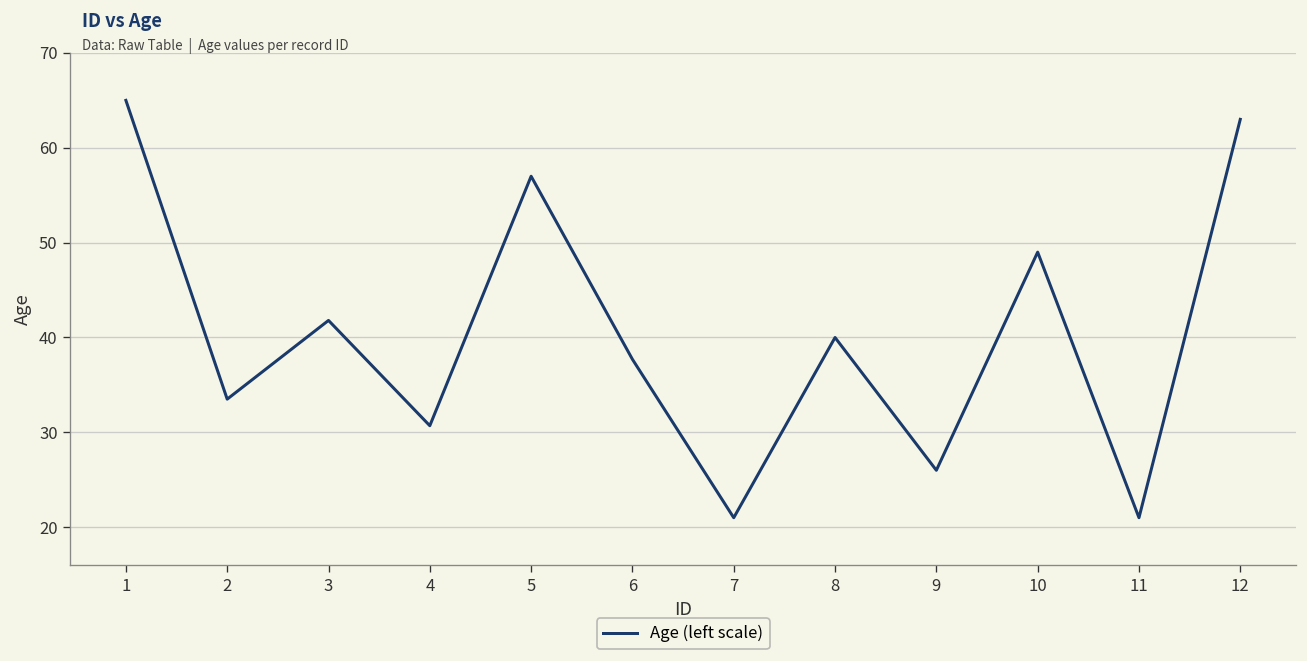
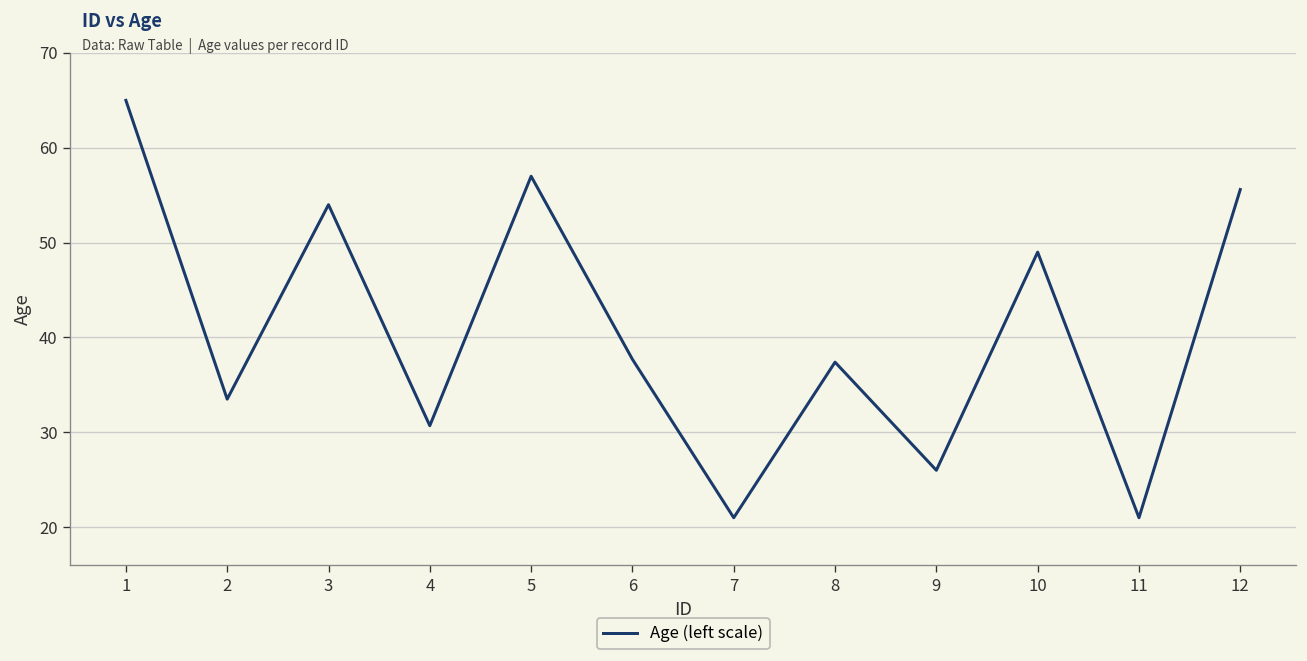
  {
    "1": 65,
    "2": 34,
-   "3": 42,
+   "3": 54,
    "4": 31,
    "5": 57,
    "6": 38,
    "7": 21,
-   "8": 40,
+   "8": 37,
    "9": 26,
    "10": 49,
    "11": 21,
-   "12": 63
+   "12": 56
  }
